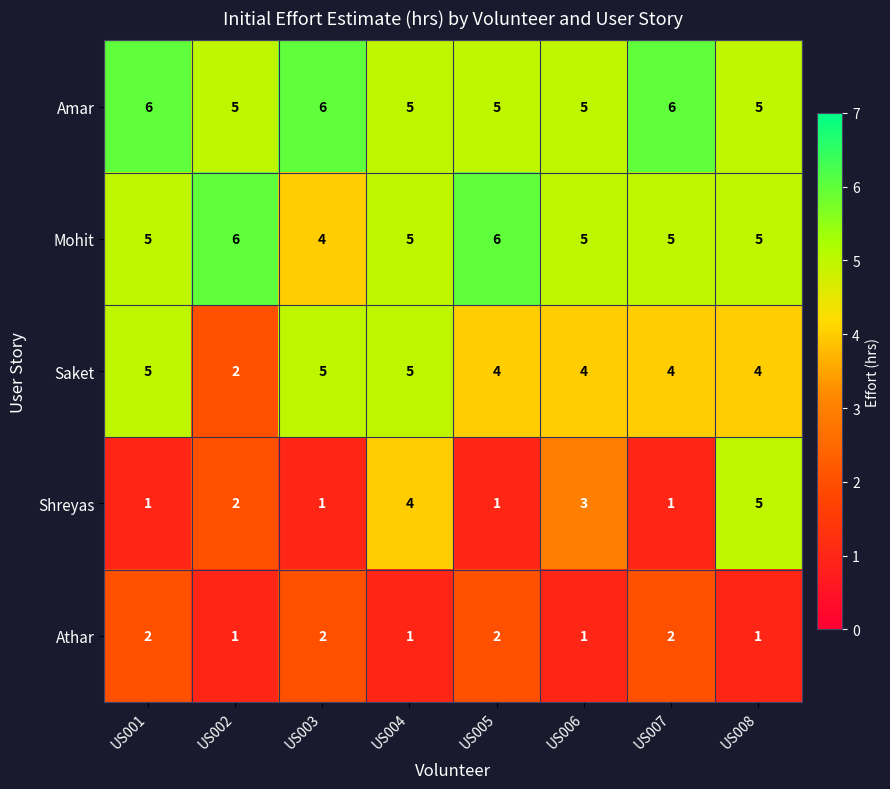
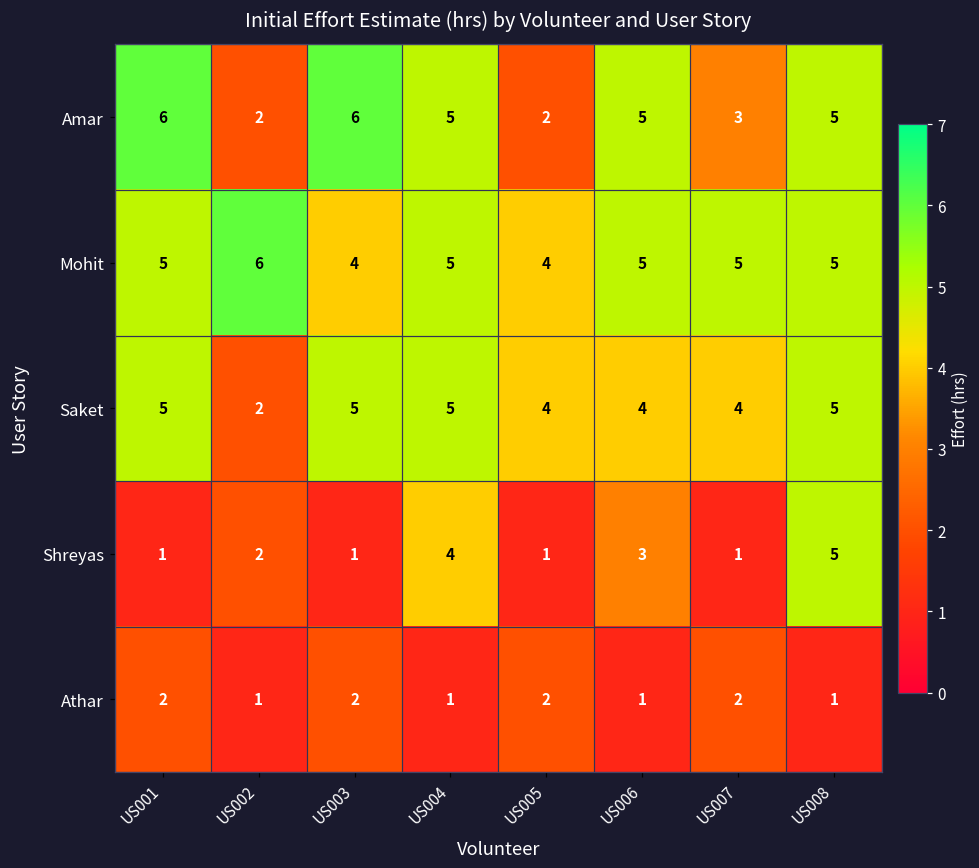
  {
    "Amar": {
      "US001": 6,
-     "US002": 5,
+     "US002": 2,
      "US003": 6,
      "US004": 5,
-     "US005": 5,
+     "US005": 2,
      "US006": 5,
-     "US007": 6,
+     "US007": 3,
      "US008": 5
    },
    "Mohit": {
      "US001": 5,
      "US002": 6,
      "US003": 4,
      "US004": 5,
-     "US005": 6,
+     "US005": 4,
      "US006": 5,
      "US007": 5,
      "US008": 5
    },
    "Saket": {
      "US001": 5,
      "US002": 2,
      "US003": 5,
      "US004": 5,
      "US005": 4,
      "US006": 4,
      "US007": 4,
-     "US008": 4
+     "US008": 5
    },
    "Shreyas": {
      "US001": 1,
      "US002": 2,
      "US003": 1,
      "US004": 4,
      "US005": 1,
      "US006": 3,
      "US007": 1,
      "US008": 5
    },
    "Athar": {
      "US001": 2,
      "US002": 1,
      "US003": 2,
      "US004": 1,
      "US005": 2,
      "US006": 1,
      "US007": 2,
      "US008": 1
    }
  }
